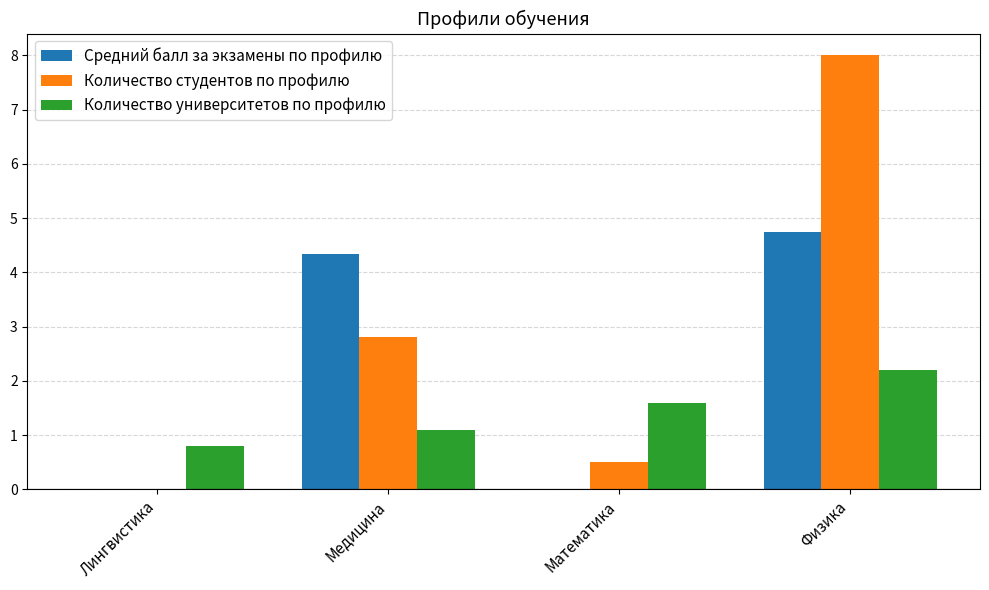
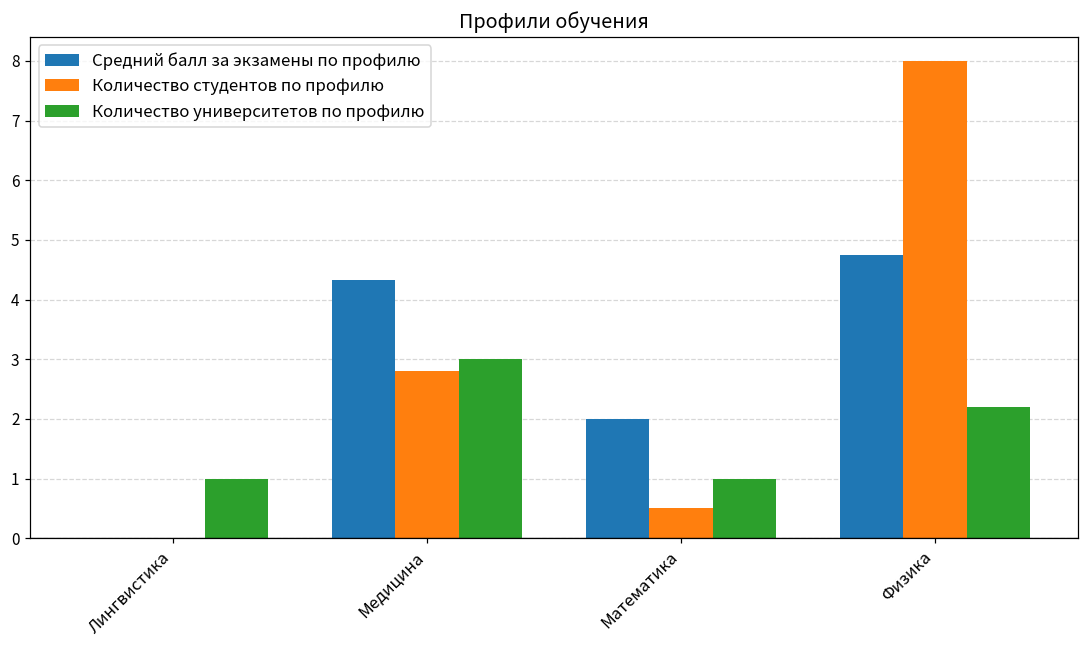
  {
    "Средний балл за экзамены по профилю": {
      "Лингвистика": 0,
      "Медицина": 4.3,
-     "Математика": 0,
+     "Математика": 2,
      "Физика": 4.7
    },
    "Количество студентов по профилю": {
      "Лингвистика": 0.0,
      "Медицина": 2.8,
      "Математика": 0.5,
      "Физика": 8.0
    },
    "Количество университетов по профилю": {
-     "Лингвистика": 0.8,
-     "Медицина": 1.1,
-     "Математика": 1.6,
+     "Лингвистика": 1.0,
+     "Медицина": 3.0,
+     "Математика": 1.0,
      "Физика": 2.2
    }
  }
